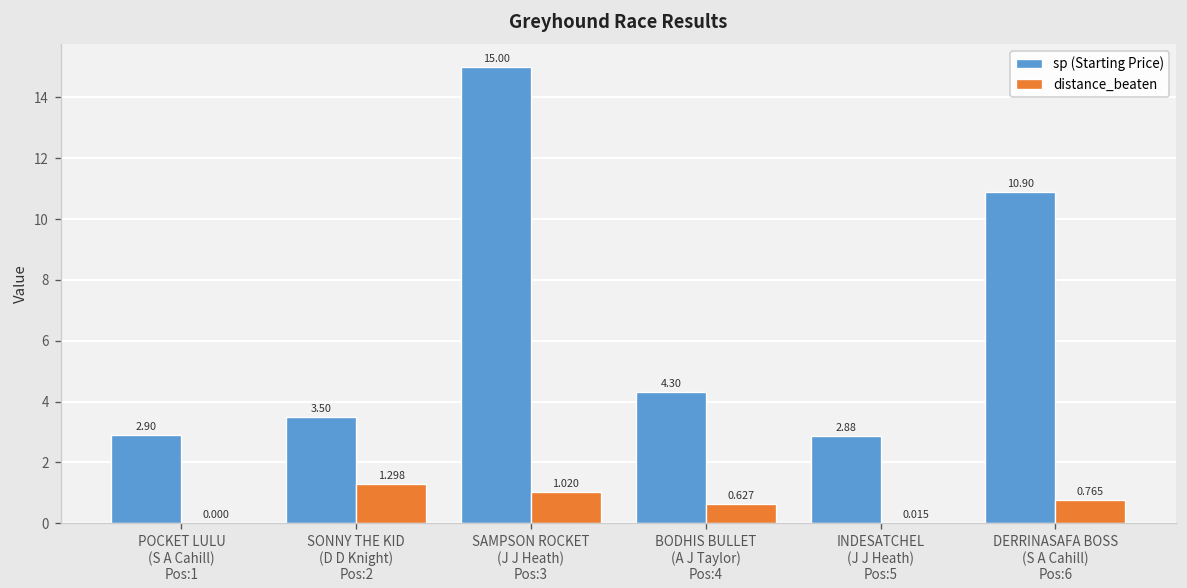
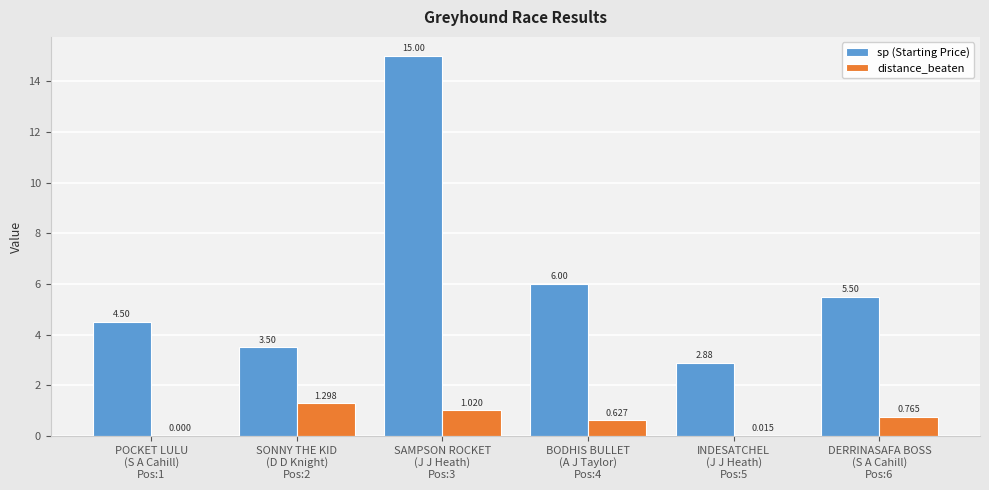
  {
    "sp (Starting Price)": {
-     "POCKET LULU (S A Cahill) Pos:1": 2.90,
+     "POCKET LULU (S A Cahill) Pos:1": 4.50,
      "SONNY THE KID (D D Knight) Pos:2": 3.50,
      "SAMPSON ROCKET (J J Heath) Pos:3": 15.00,
-     "BODHIS BULLET (A J Taylor) Pos:4": 4.30,
+     "BODHIS BULLET (A J Taylor) Pos:4": 6.00,
      "INDESATCHEL (J J Heath) Pos:5": 2.88,
-     "DERRINASAFA BOSS (S A Cahill) Pos:6": 10.90
+     "DERRINASAFA BOSS (S A Cahill) Pos:6": 5.50
    },
    "distance_beaten": {
      "POCKET LULU (S A Cahill) Pos:1": 0.000,
      "SONNY THE KID (D D Knight) Pos:2": 1.298,
      "SAMPSON ROCKET (J J Heath) Pos:3": 1.020,
      "BODHIS BULLET (A J Taylor) Pos:4": 0.627,
      "INDESATCHEL (J J Heath) Pos:5": 0.015,
      "DERRINASAFA BOSS (S A Cahill) Pos:6": 0.765
    }
  }
